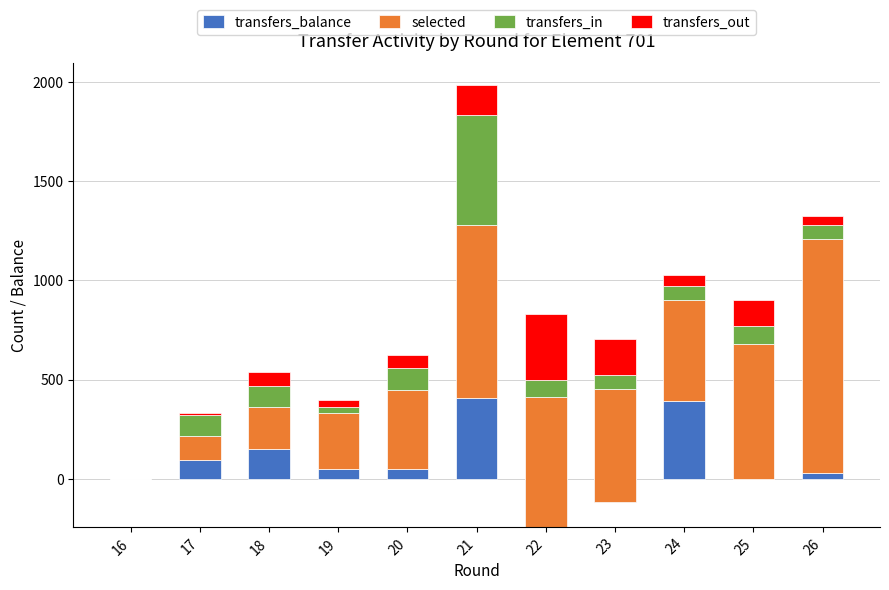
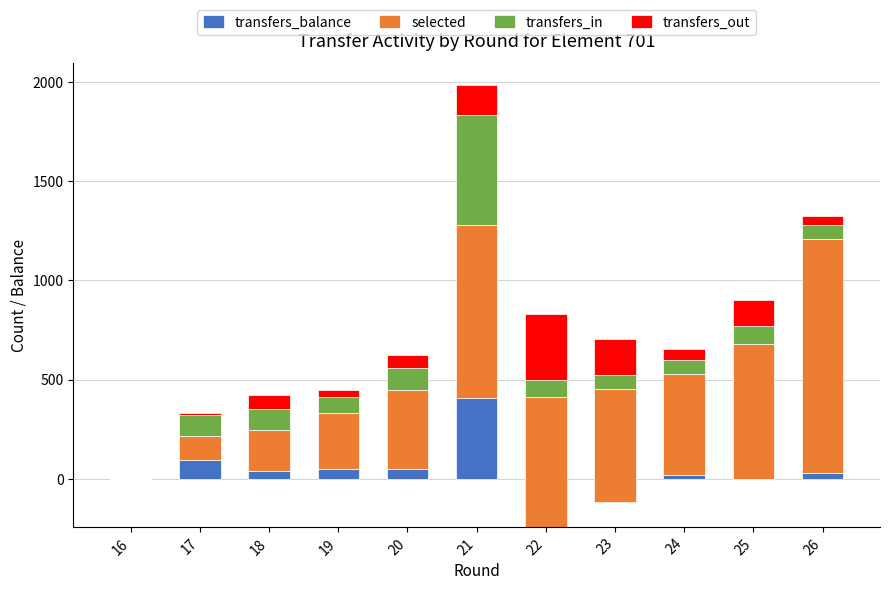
  {
    "transfers_balance": {
      "16": 0,
      "17": 90,
-     "18": 150,
+     "18": 40,
      "19": 50,
      "20": 50,
      "21": 410,
      "22": -240,
      "23": -120,
-     "24": 390,
+     "24": 20,
      "26": 30
    },
    "selected": {
      "16": 0,
      "17": 120,
      "18": 210,
      "19": 280,
      "20": 400,
      "21": 870,
      "22": 650,
      "23": 570,
      "24": 510,
      "25": 680,
      "26": 1180
    },
    "transfers_in": {
      "16": 0,
      "17": 110,
      "18": 110,
-     "19": 30,
+     "19": 80,
      "20": 110,
      "21": 560,
      "22": 90,
      "23": 70,
      "24": 70,
      "25": 90,
      "26": 70
    },
    "transfers_out": {
      "16": 0,
      "18": 70,
      "19": 40,
      "20": 60,
      "21": 150,
      "22": 330,
      "23": 180,
      "24": 50,
      "25": 130,
      "26": 40
    }
  }
